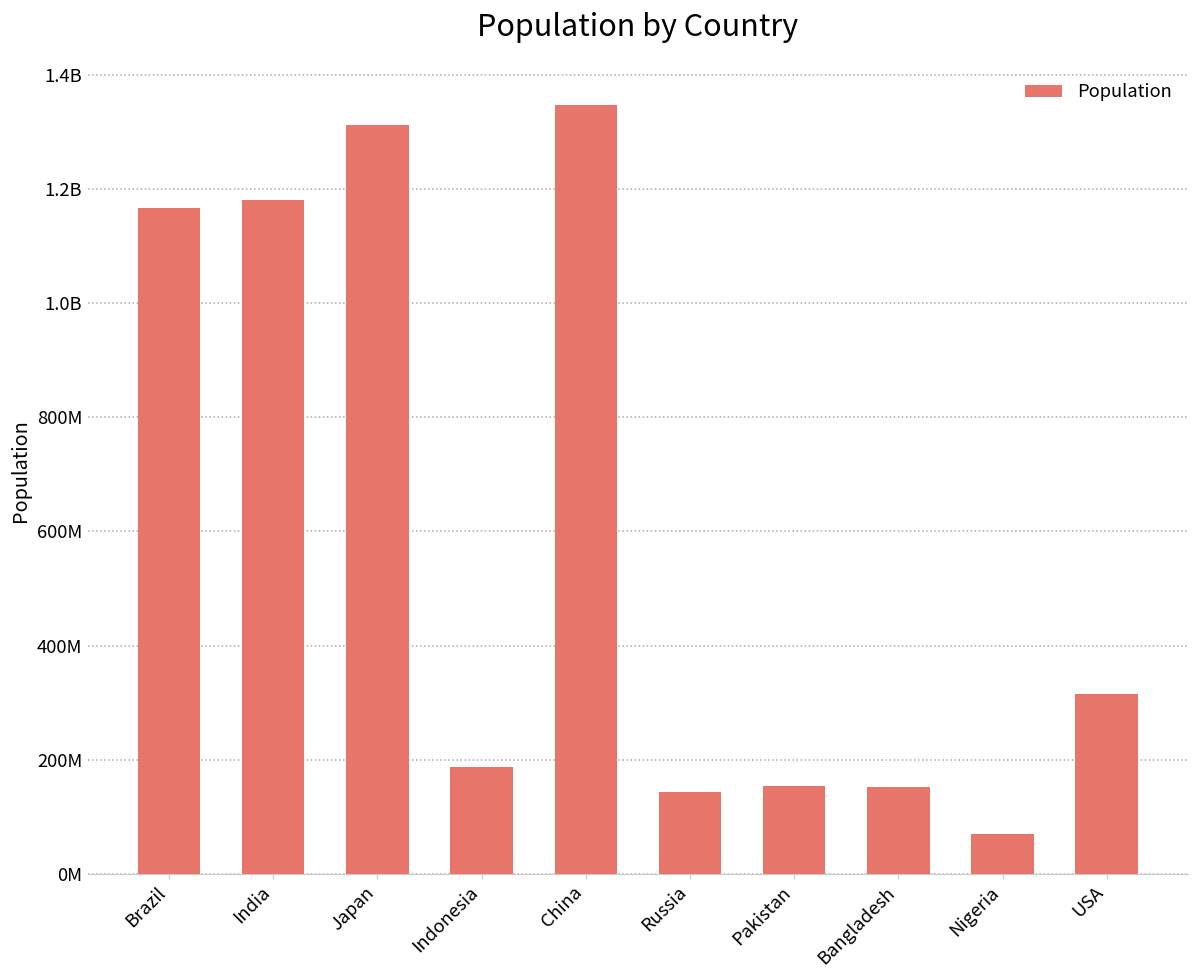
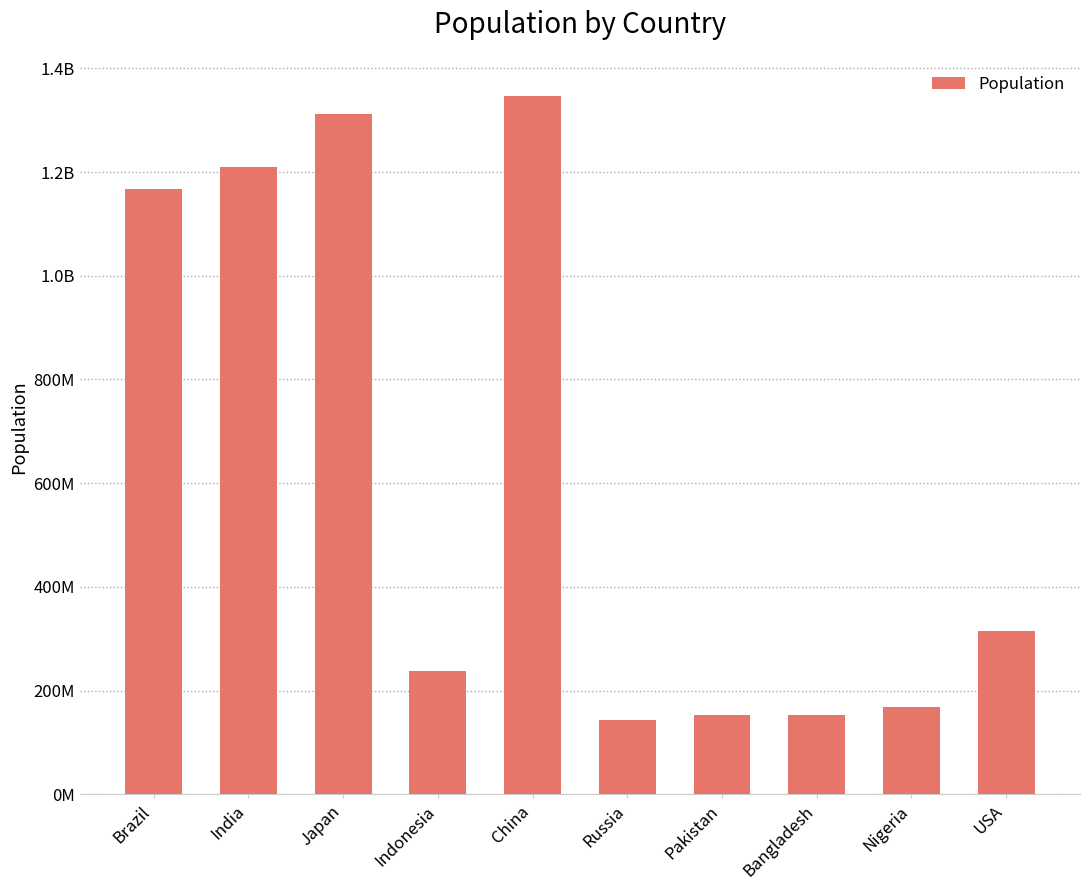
  {
    "Brazil": 1170000000,
-   "India": 1180000000,
+   "India": 1210000000,
    "Japan": 1310000000,
-   "Indonesia": 190000000,
+   "Indonesia": 240000000,
    "China": 1350000000,
    "Russia": 140000000,
    "Pakistan": 150000000,
    "Bangladesh": 150000000,
-   "Nigeria": 70000000,
+   "Nigeria": 170000000,
    "USA": 310000000
  }
